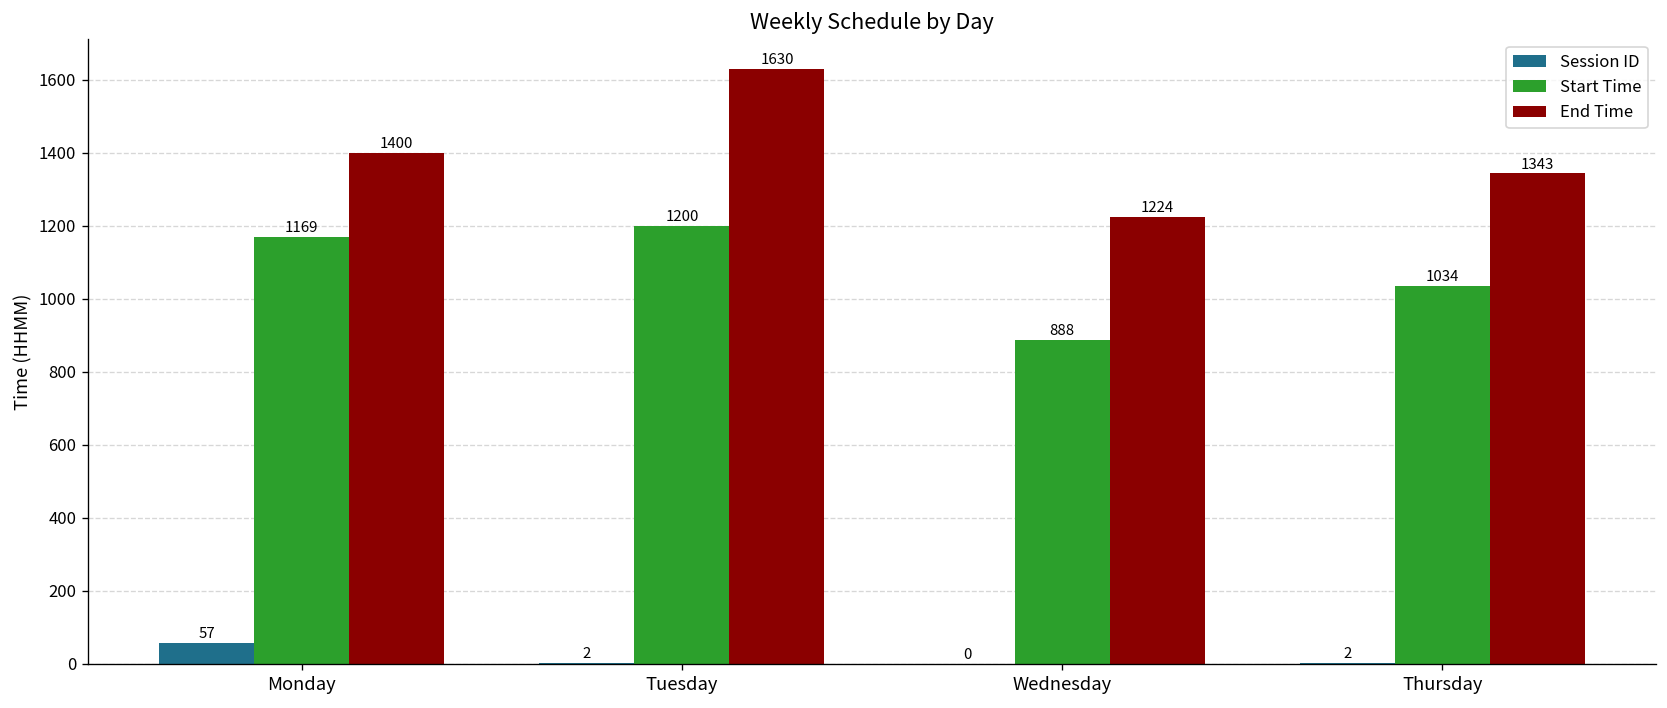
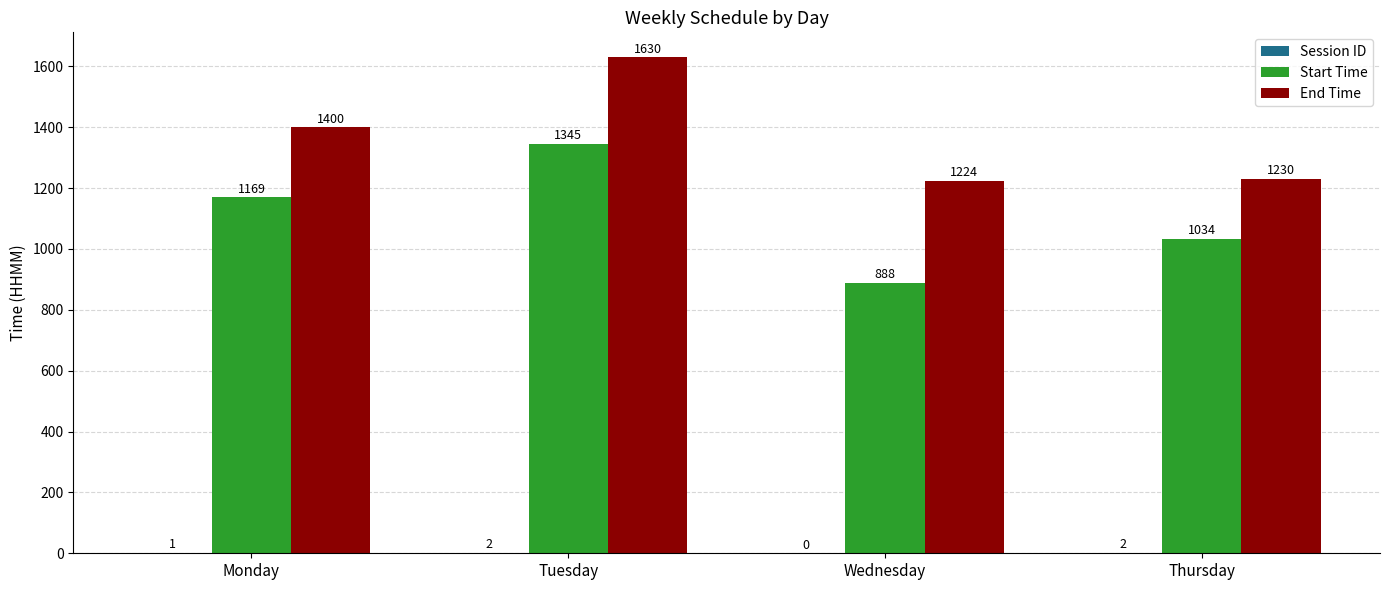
  {
    "Session ID": {
-     "Monday": 57,
+     "Monday": 1,
      "Tuesday": 2,
      "Wednesday": 0,
      "Thursday": 2
    },
    "Start Time": {
      "Monday": 1169,
-     "Tuesday": 1200,
+     "Tuesday": 1345,
      "Wednesday": 888,
      "Thursday": 1034
    },
    "End Time": {
      "Monday": 1400,
      "Tuesday": 1630,
      "Wednesday": 1224,
-     "Thursday": 1343
+     "Thursday": 1230
    }
  }
